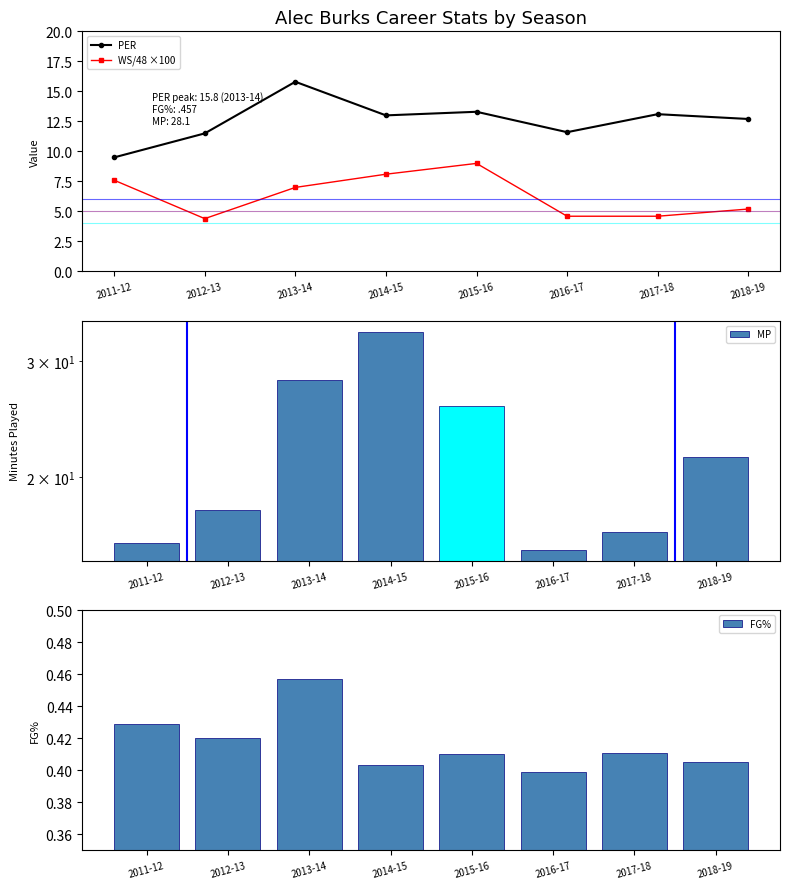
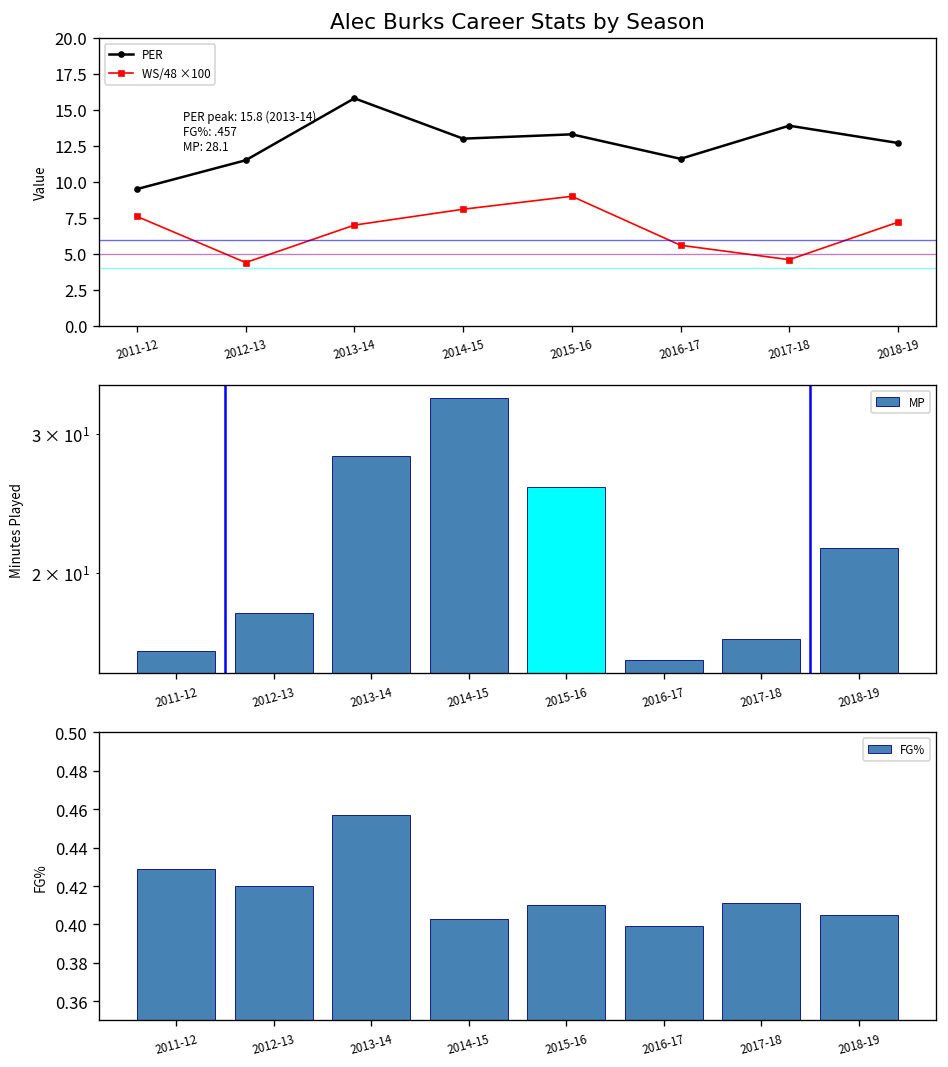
  {
    "Alec Burks Career Stats by Season": {
      "PER": {
        "2011-12": 9.5,
        "2013-14": 15.8,
        "2014-15": 13.0,
        "2015-16": 13.3,
        "2016-17": 11.6,
-       "2017-18": 13.1,
+       "2017-18": 13.9,
        "2018-19": 12.7
      },
      "WS/48 ×100": {
        "2011-12": 7.6,
        "2012-13": 4.4,
        "2013-14": 7.0,
        "2014-15": 8.1,
        "2015-16": 9.0,
-       "2016-17": 4.6,
+       "2016-17": 5.6,
        "2017-18": 4.6,
-       "2018-19": 5.2
+       "2018-19": 7.2
      }
    }
  }
